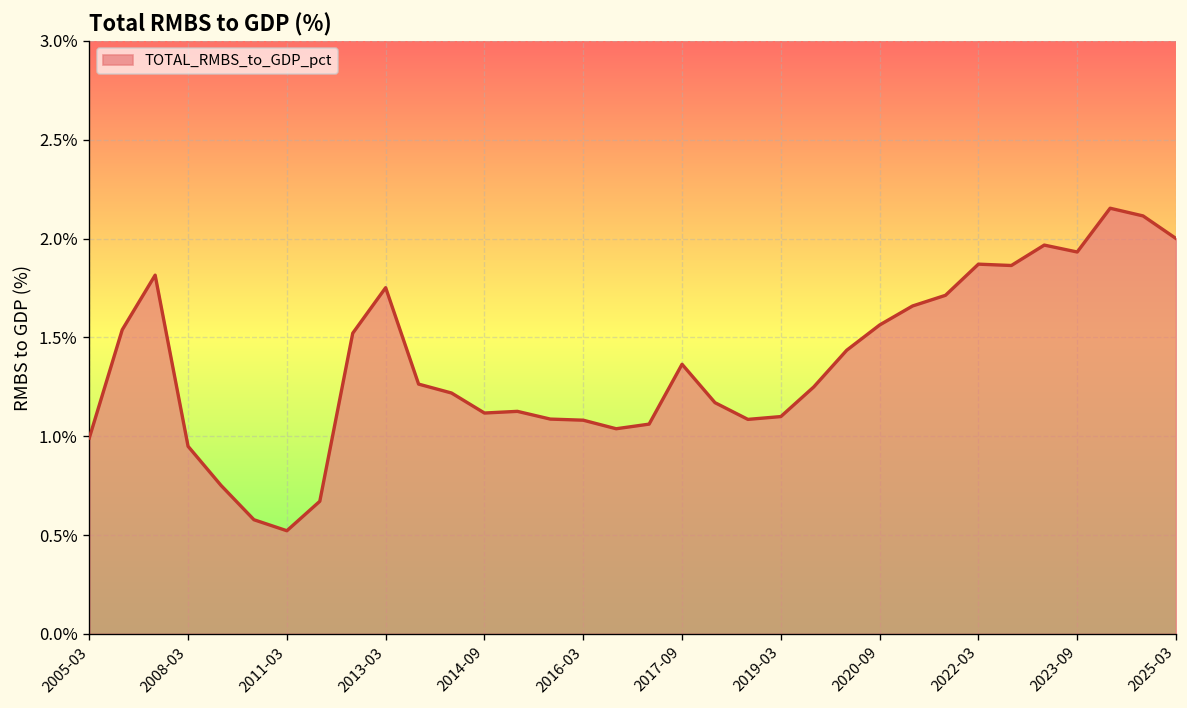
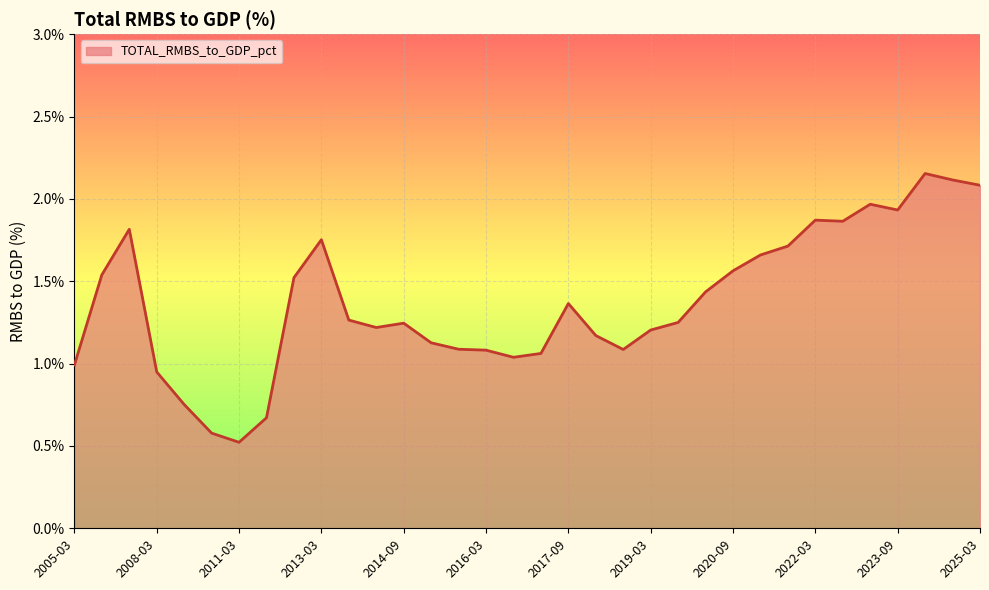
  {
    "2005-03": "0.99%",
    "2008-03": "0.95%",
    "2011-03": "0.52%",
    "2013-03": "1.75%",
-   "2014-09": "1.12%",
+   "2014-09": "1.25%",
    "2016-03": "1.08%",
    "2017-09": "1.36%",
-   "2019-03": "1.10%",
+   "2019-03": "1.20%",
    "2020-09": "1.56%",
    "2022-03": "1.87%",
    "2023-09": "1.93%",
-   "2025-03": "2.00%"
+   "2025-03": "2.08%"
  }
